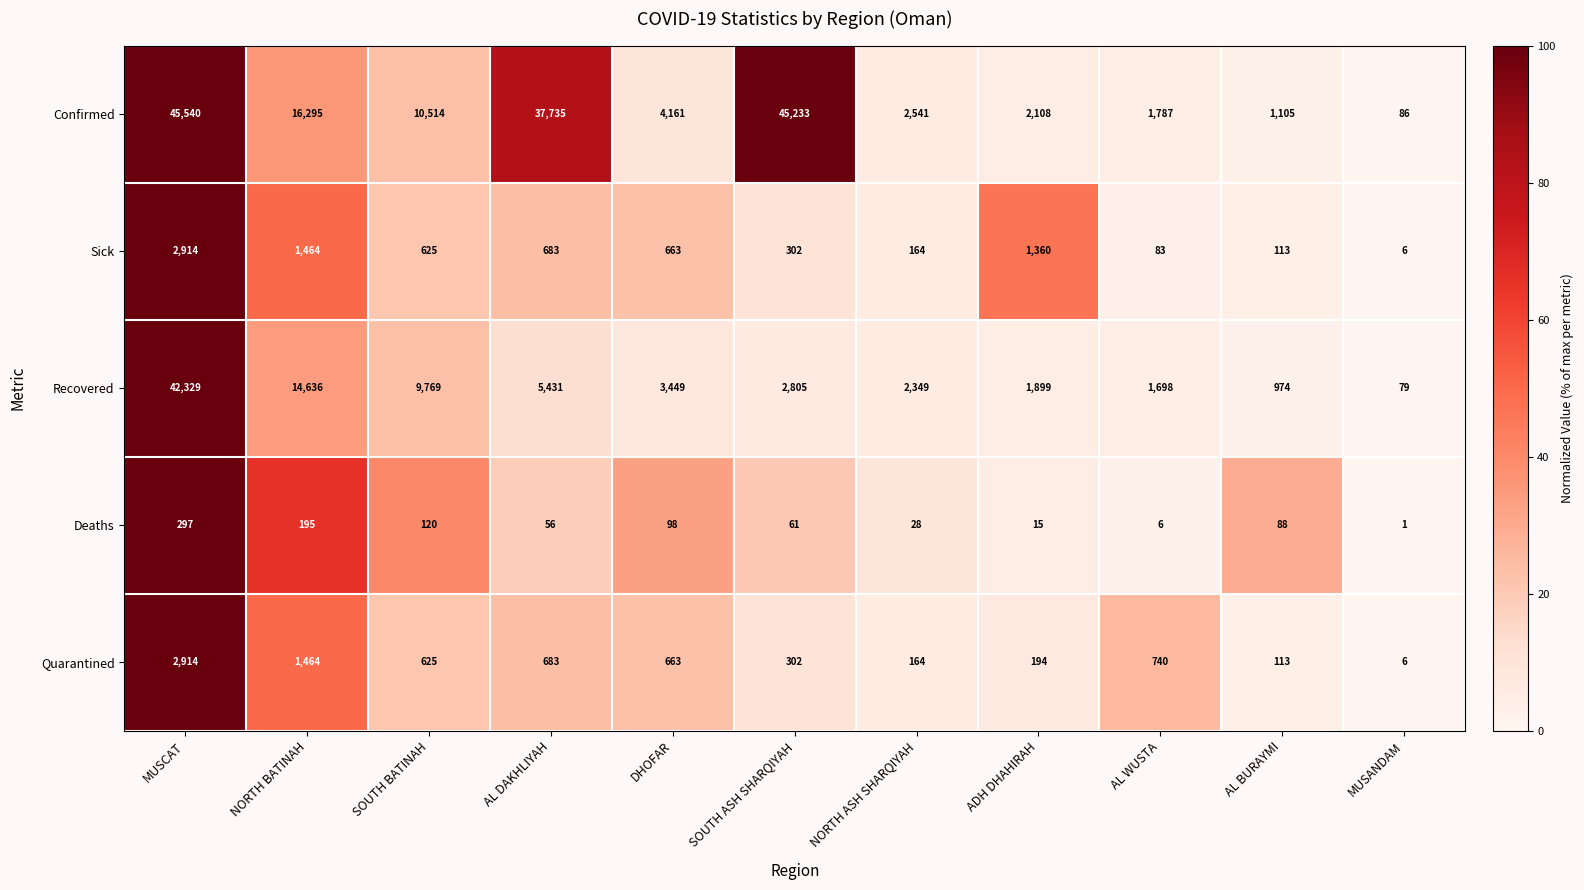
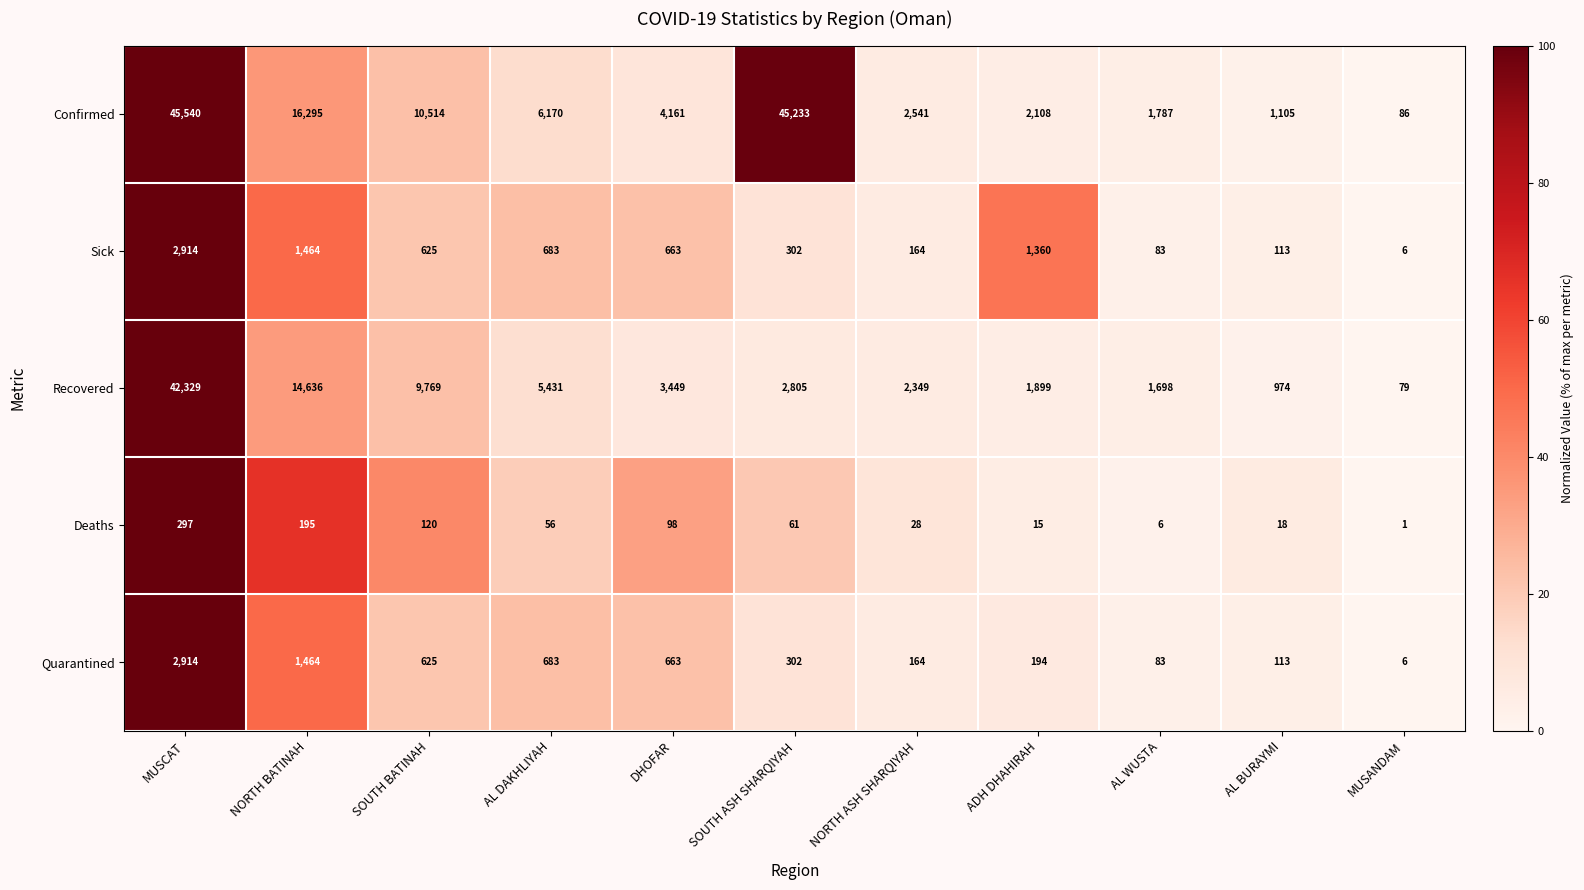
  {
    "Confirmed": {
      "MUSCAT": "45,540",
      "NORTH BATINAH": "16,295",
      "SOUTH BATINAH": "10,514",
-     "AL DAKHLIYAH": "37,735",
+     "AL DAKHLIYAH": "6,170",
      "DHOFAR": "4,161",
      "SOUTH ASH SHARQIYAH": "45,233",
      "NORTH ASH SHARQIYAH": "2,541",
      "ADH DHAHIRAH": "2,108",
      "AL WUSTA": "1,787",
      "AL BURAYMI": "1,105",
      "MUSANDAM": "86"
    },
    "Sick": {
      "MUSCAT": "2,914",
      "NORTH BATINAH": "1,464",
      "SOUTH BATINAH": "625",
      "AL DAKHLIYAH": "683",
      "DHOFAR": "663",
      "SOUTH ASH SHARQIYAH": "302",
      "NORTH ASH SHARQIYAH": "164",
      "ADH DHAHIRAH": "1,360",
      "AL WUSTA": "83",
      "AL BURAYMI": "113",
      "MUSANDAM": "6"
    },
    "Recovered": {
      "MUSCAT": "42,329",
      "NORTH BATINAH": "14,636",
      "SOUTH BATINAH": "9,769",
      "AL DAKHLIYAH": "5,431",
      "DHOFAR": "3,449",
      "SOUTH ASH SHARQIYAH": "2,805",
      "NORTH ASH SHARQIYAH": "2,349",
      "ADH DHAHIRAH": "1,899",
      "AL WUSTA": "1,698",
      "AL BURAYMI": "974",
      "MUSANDAM": "79"
    },
    "Deaths": {
      "MUSCAT": "297",
      "NORTH BATINAH": "195",
      "SOUTH BATINAH": "120",
      "AL DAKHLIYAH": "56",
      "DHOFAR": "98",
      "SOUTH ASH SHARQIYAH": "61",
      "NORTH ASH SHARQIYAH": "28",
      "ADH DHAHIRAH": "15",
      "AL WUSTA": "6",
-     "AL BURAYMI": "88",
+     "AL BURAYMI": "18",
      "MUSANDAM": "1"
    },
    "Quarantined": {
      "MUSCAT": "2,914",
      "NORTH BATINAH": "1,464",
      "SOUTH BATINAH": "625",
      "AL DAKHLIYAH": "683",
      "DHOFAR": "663",
      "SOUTH ASH SHARQIYAH": "302",
      "NORTH ASH SHARQIYAH": "164",
      "ADH DHAHIRAH": "194",
-     "AL WUSTA": "740",
+     "AL WUSTA": "83",
      "AL BURAYMI": "113",
      "MUSANDAM": "6"
    }
  }
